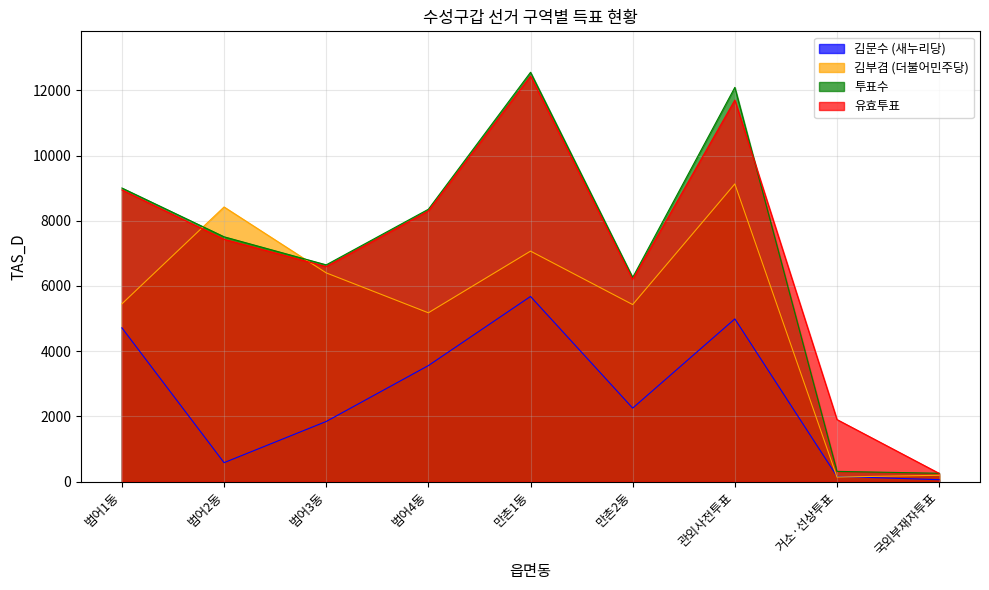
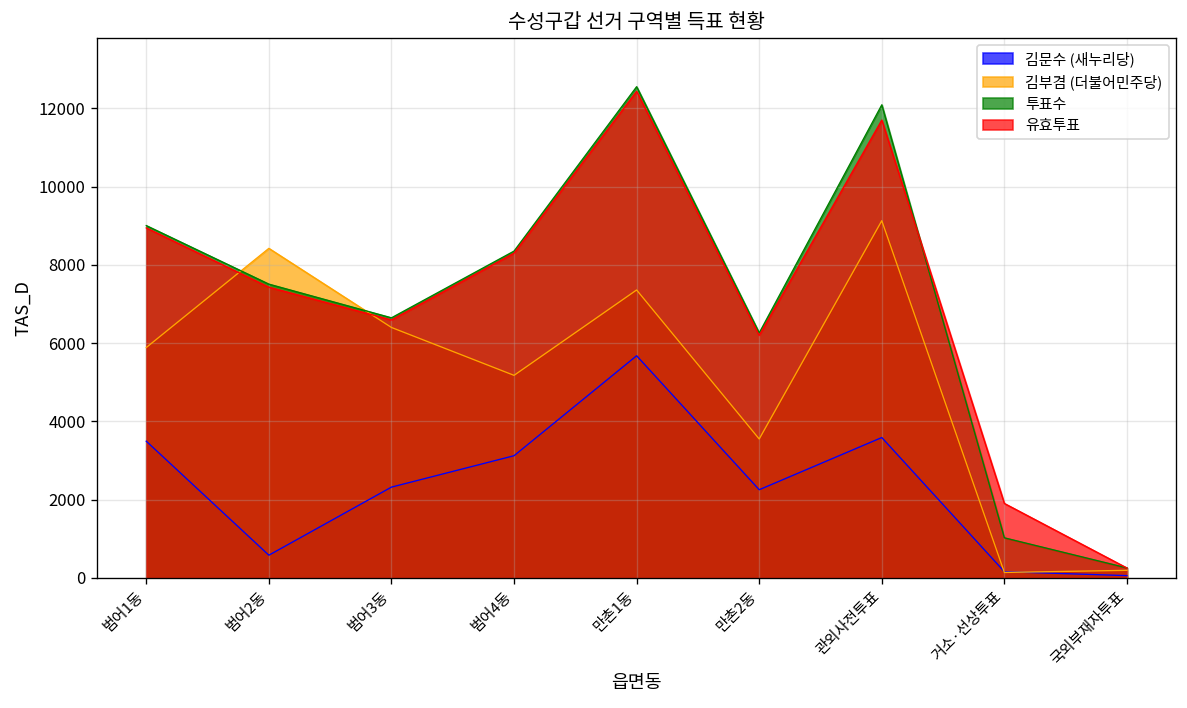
  {
    "김문수 (새누리당)": {
-     "범어1동": 4700,
+     "범어1동": 3500,
      "범어2동": 600,
-     "범어3동": 1800,
-     "범어4동": 3600,
+     "범어3동": 2300,
+     "범어4동": 3100,
      "만촌1동": 5700,
      "만촌2동": 2300,
-     "관외사전투표": 5000,
+     "관외사전투표": 3600,
      "국외부재자투표": 100
    },
    "김부겸 (더불어민주당)": {
-     "범어1동": 5500,
+     "범어1동": 5900,
      "범어2동": 8400,
      "범어3동": 6400,
      "범어4동": 5200,
-     "만촌1동": 7100,
-     "만촌2동": 5400,
+     "만촌1동": 7400,
+     "만촌2동": 3600,
      "관외사전투표": 9100
    },
    "투표수": {
      "만촌1동": 12600,
      "관외사전투표": 12100,
-     "거소·선상투표": 300
+     "거소·선상투표": 1000
    },
    "유효투표": {
      "만촌1동": 12400,
      "관외사전투표": 11700,
      "거소·선상투표": 1900
    }
  }
